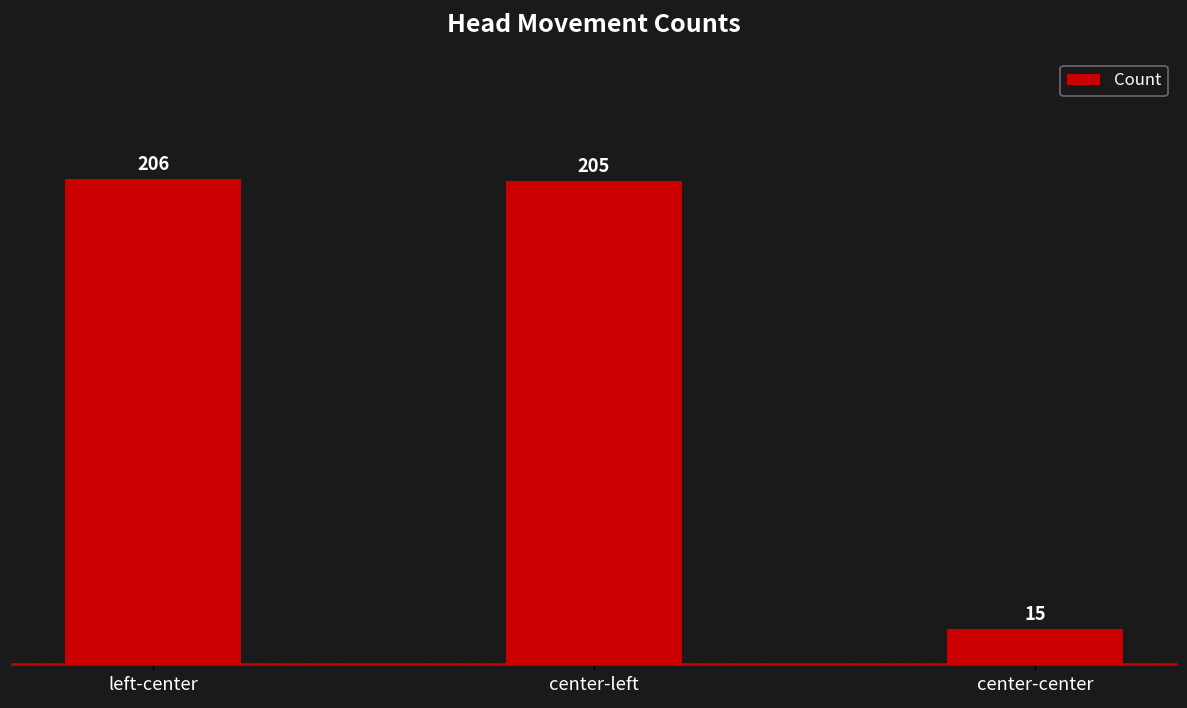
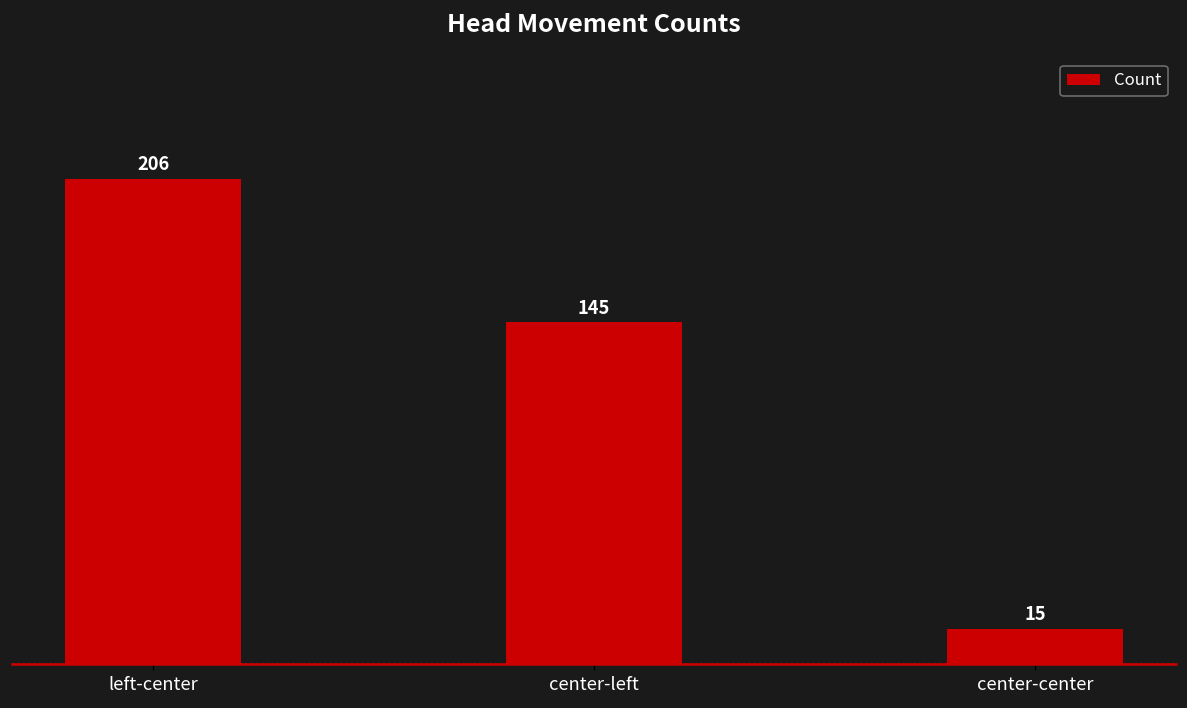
  {
    "left-center": 206,
-   "center-left": 205,
+   "center-left": 145,
    "center-center": 15
  }
